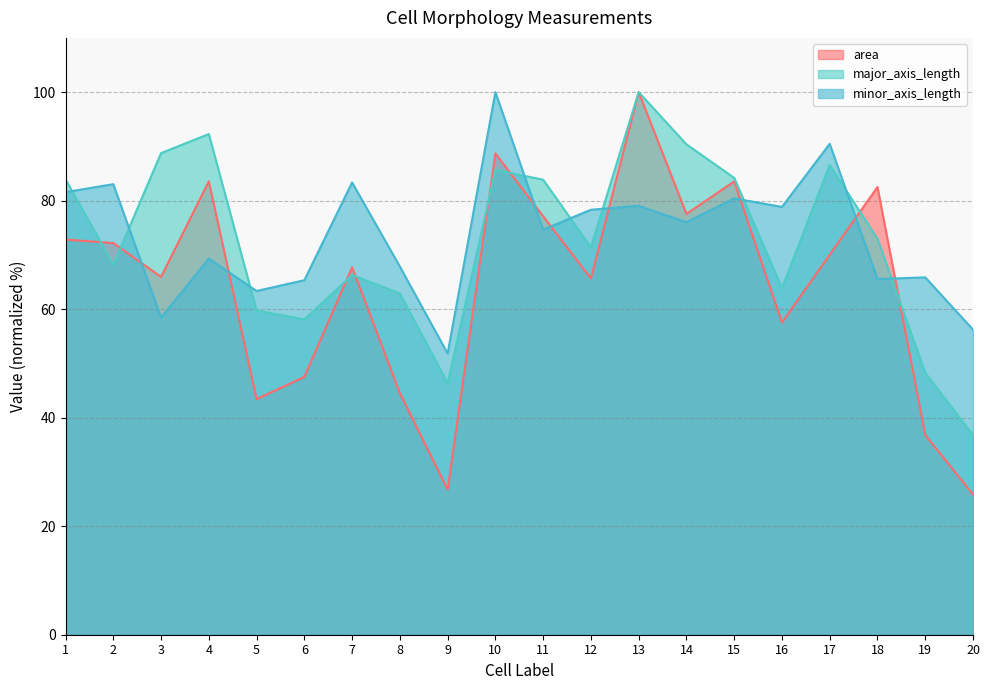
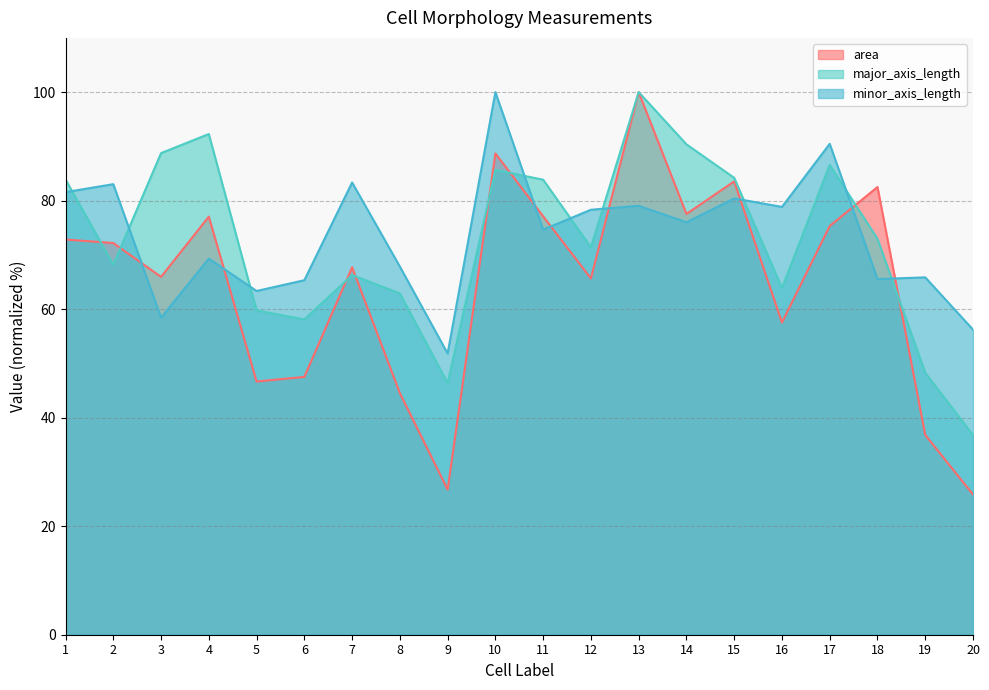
  {
    "area": {
      "1": 73,
      "2": 72,
      "3": 66,
-     "4": 84,
-     "5": 43,
+     "4": 77,
+     "5": 47,
      "6": 48,
      "7": 68,
      "8": 45,
      "9": 27,
      "10": 89,
      "11": 77,
      "12": 66,
      "14": 78,
      "15": 84,
      "16": 58,
-     "17": 70,
+     "17": 75,
      "18": 83,
      "19": 37,
      "20": 26
    }
  }
